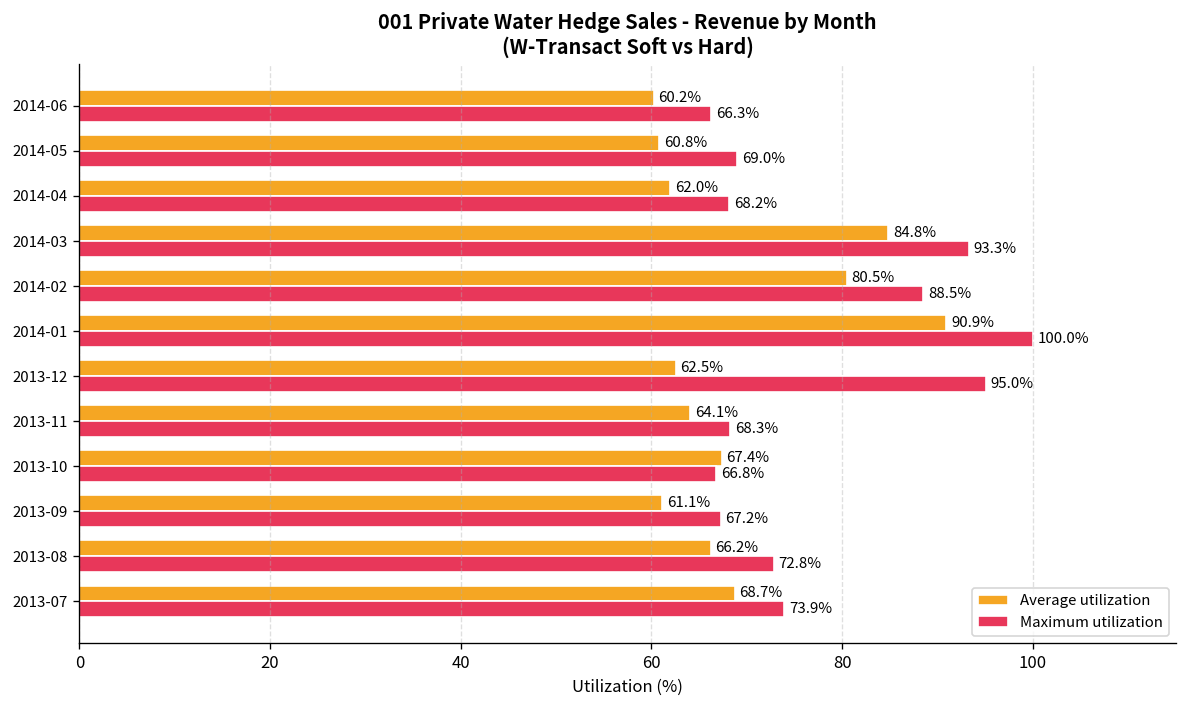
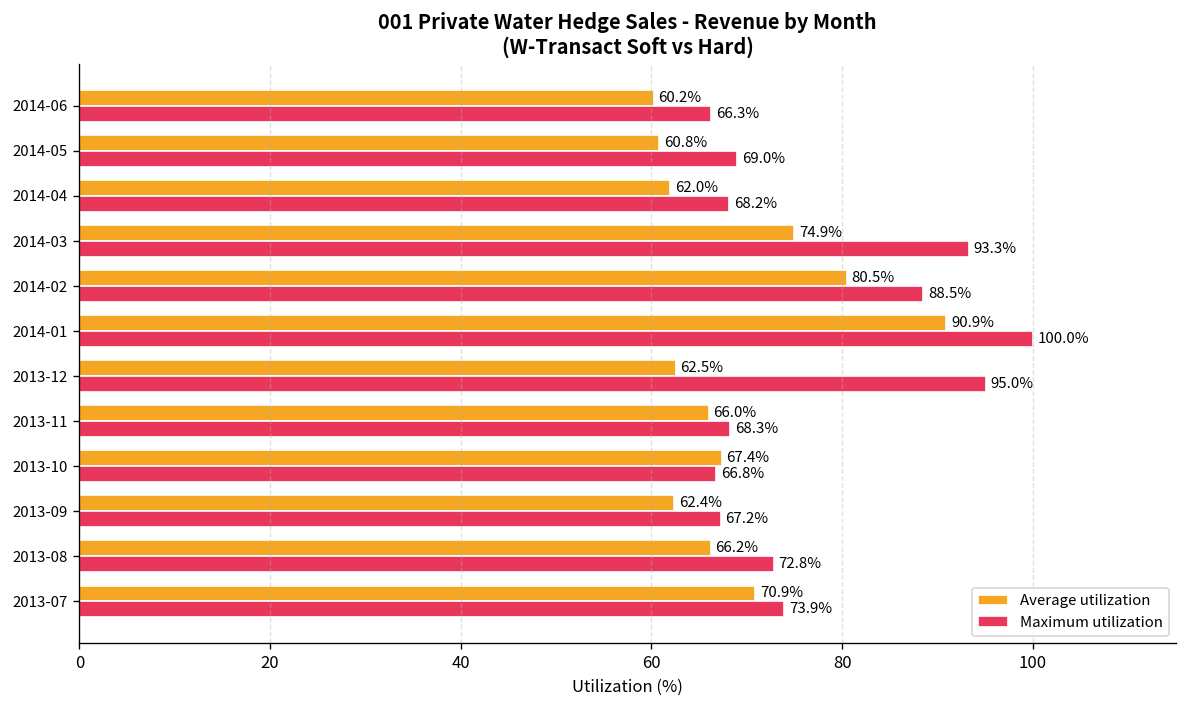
  {
    "Average utilization": {
      "2014-06": "60.2%",
      "2014-05": "60.8%",
      "2014-04": "62.0%",
-     "2014-03": "84.8%",
+     "2014-03": "74.9%",
      "2014-02": "80.5%",
      "2014-01": "90.9%",
      "2013-12": "62.5%",
-     "2013-11": "64.1%",
+     "2013-11": "66.0%",
      "2013-10": "67.4%",
-     "2013-09": "61.1%",
+     "2013-09": "62.4%",
      "2013-08": "66.2%",
-     "2013-07": "68.7%"
+     "2013-07": "70.9%"
    },
    "Maximum utilization": {
      "2014-06": "66.3%",
      "2014-05": "69.0%",
      "2014-04": "68.2%",
      "2014-03": "93.3%",
      "2014-02": "88.5%",
      "2014-01": "100.0%",
      "2013-12": "95.0%",
      "2013-11": "68.3%",
      "2013-10": "66.8%",
      "2013-09": "67.2%",
      "2013-08": "72.8%",
      "2013-07": "73.9%"
    }
  }
